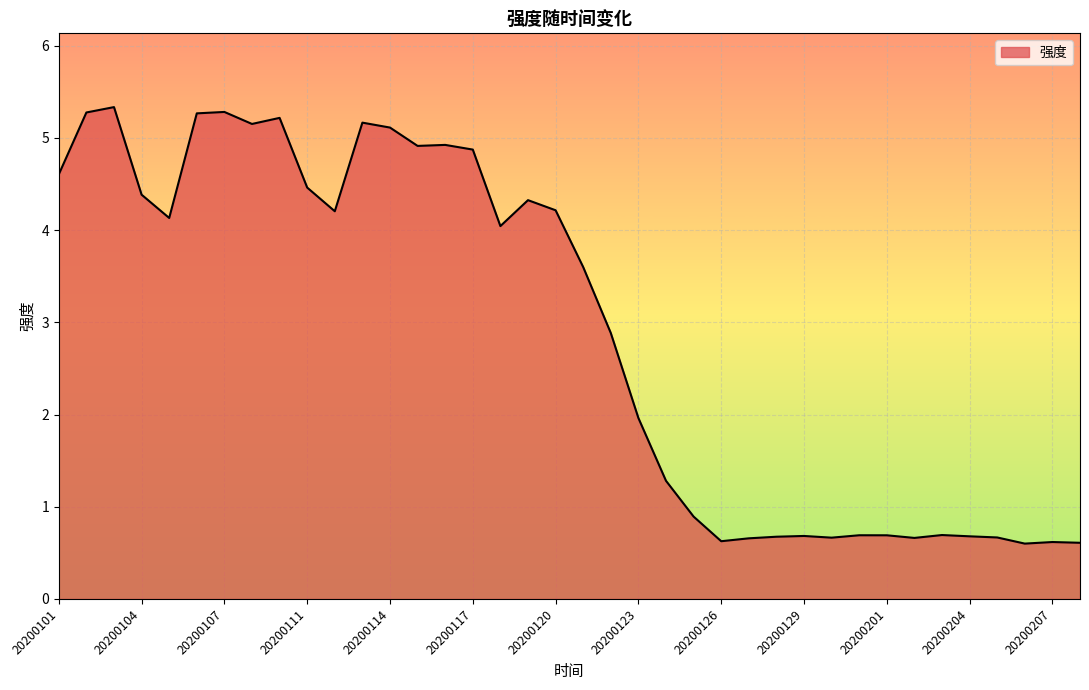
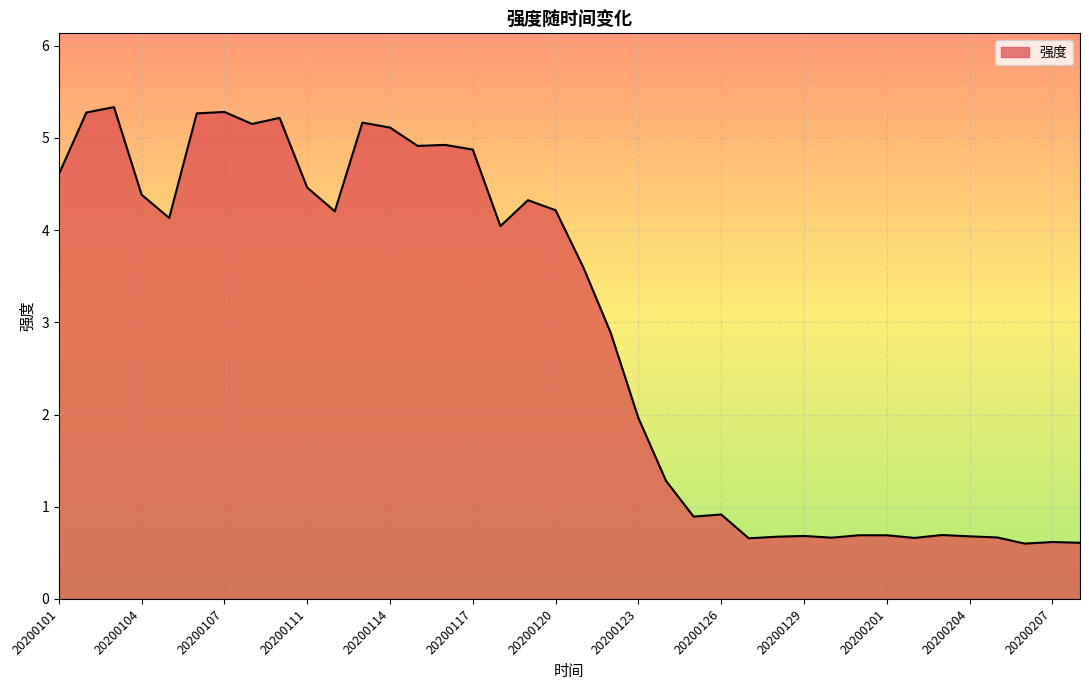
  {
    "20200101": 4.6,
-   "20200126": 0.6,
+   "20200126": 0.9,
    "20200129": 0.7,
    "20200207": 0.6
  }
